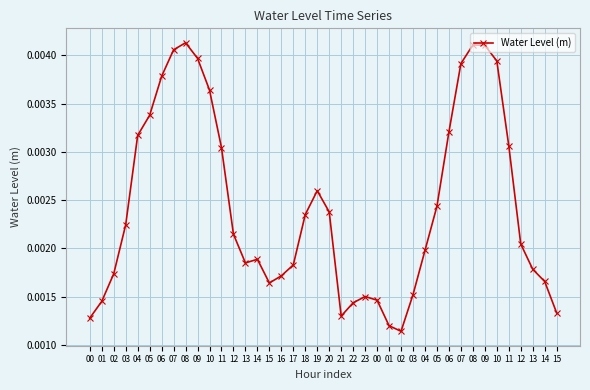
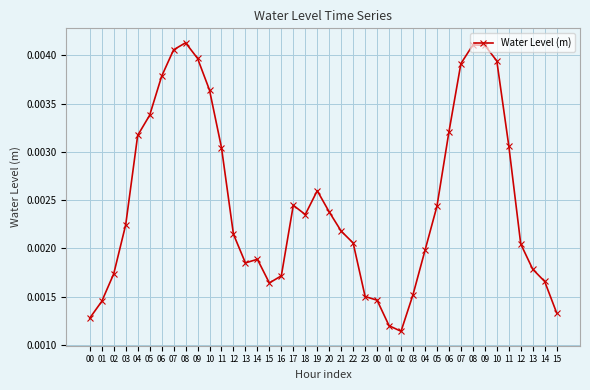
  {
    "16": 0.0017,
-   "17": 0.0018,
+   "17": 0.0024,
    "18": 0.0024,
    "19": 0.0026,
    "20": 0.0024,
-   "21": 0.0013,
-   "22": 0.0014,
+   "21": 0.0022,
+   "22": 0.0021,
    "23": 0.0015
  }
